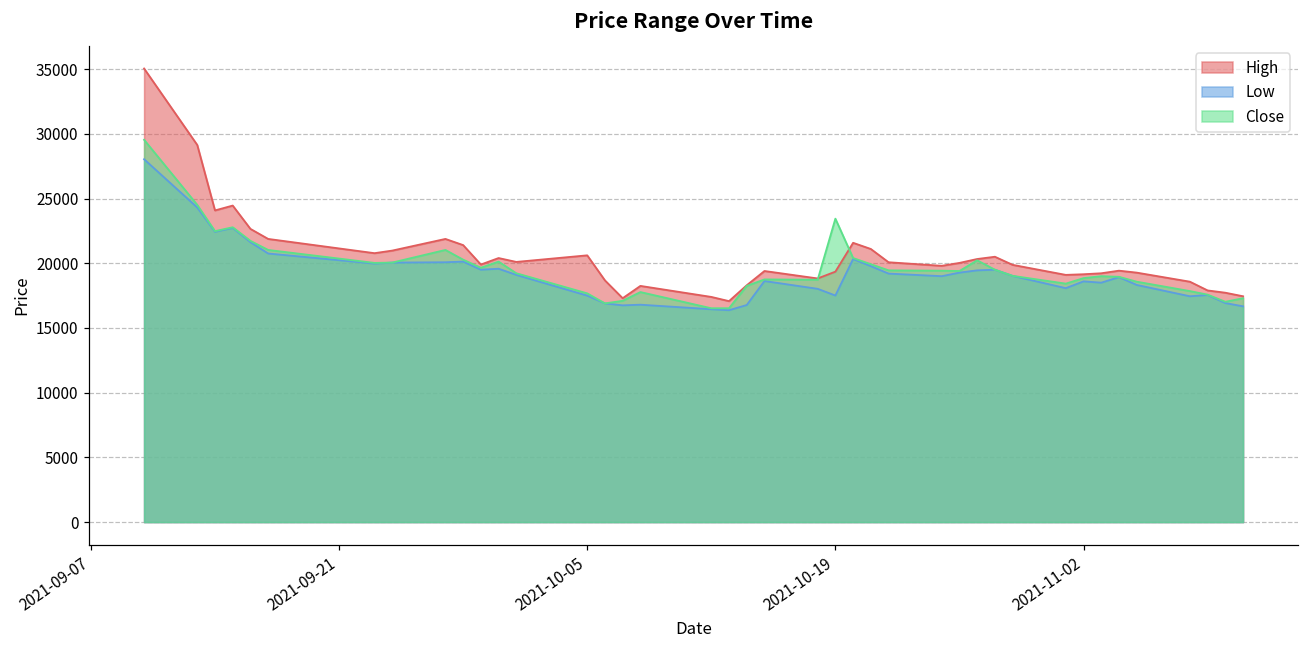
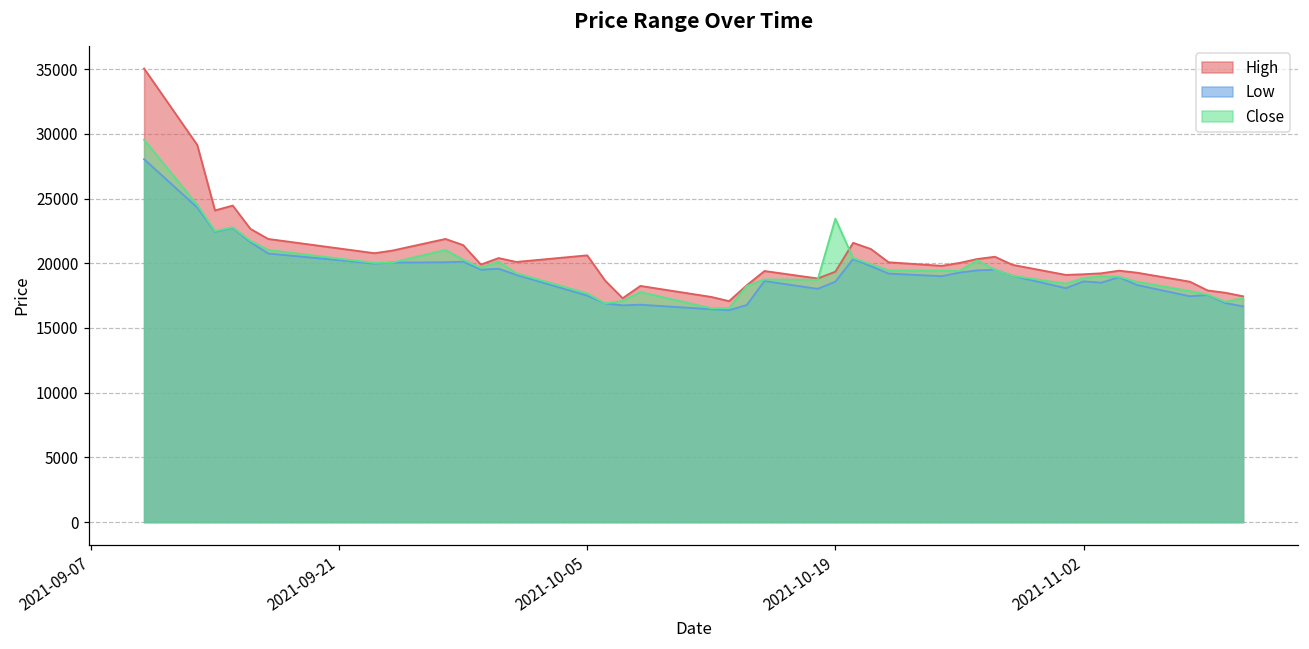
  {
    "High": {
      "2021-10-05": 20600,
      "2021-10-19": 19400,
      "2021-11-02": 19200
    },
    "Low": {
-     "2021-10-19": 17500,
+     "2021-10-19": 18600,
      "2021-11-02": 18600
    },
    "Close": {
      "2021-10-19": 23400,
      "2021-11-02": 18900
    }
  }
